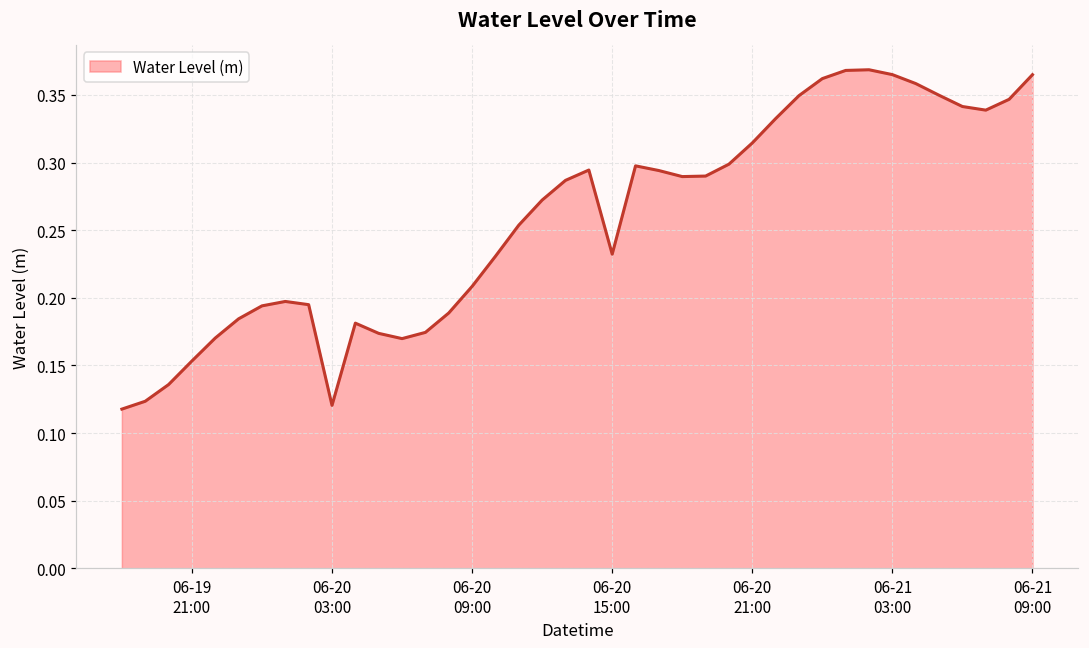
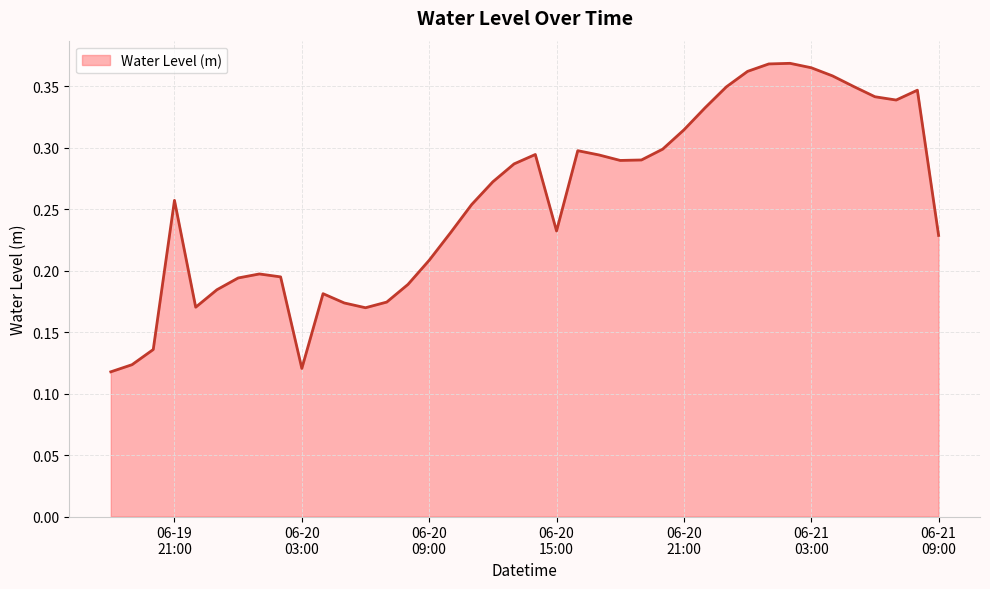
  {
-   "06-19 21:00": 0.153,
+   "06-19 21:00": 0.257,
    "06-20 03:00": 0.120,
    "06-20 09:00": 0.208,
    "06-20 15:00": 0.232,
    "06-20 21:00": 0.314,
    "06-21 03:00": 0.365,
-   "06-21 09:00": 0.365
+   "06-21 09:00": 0.229
  }
